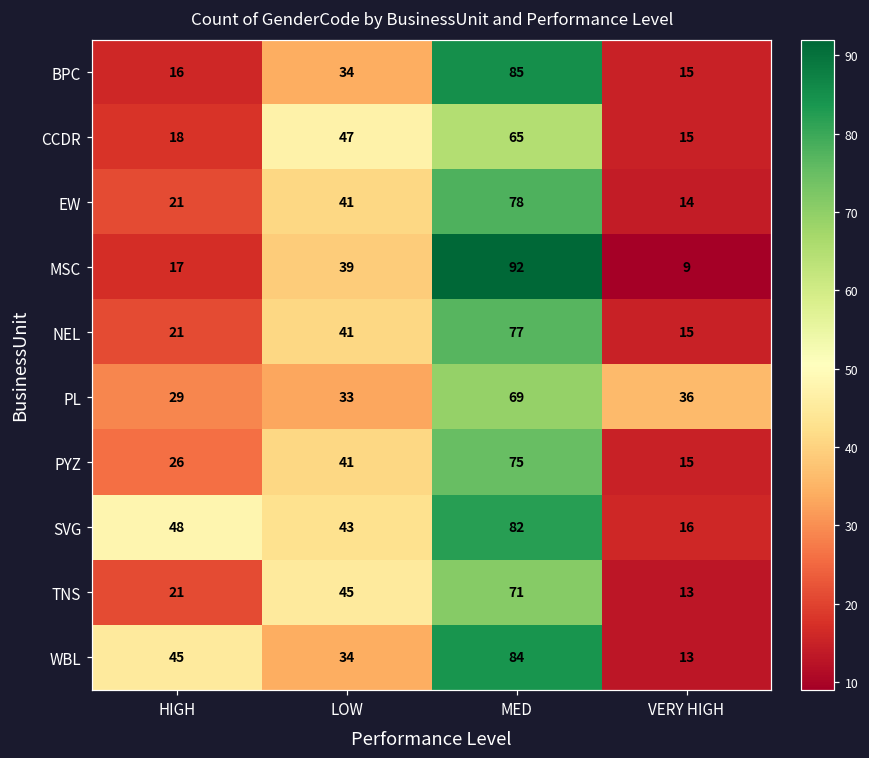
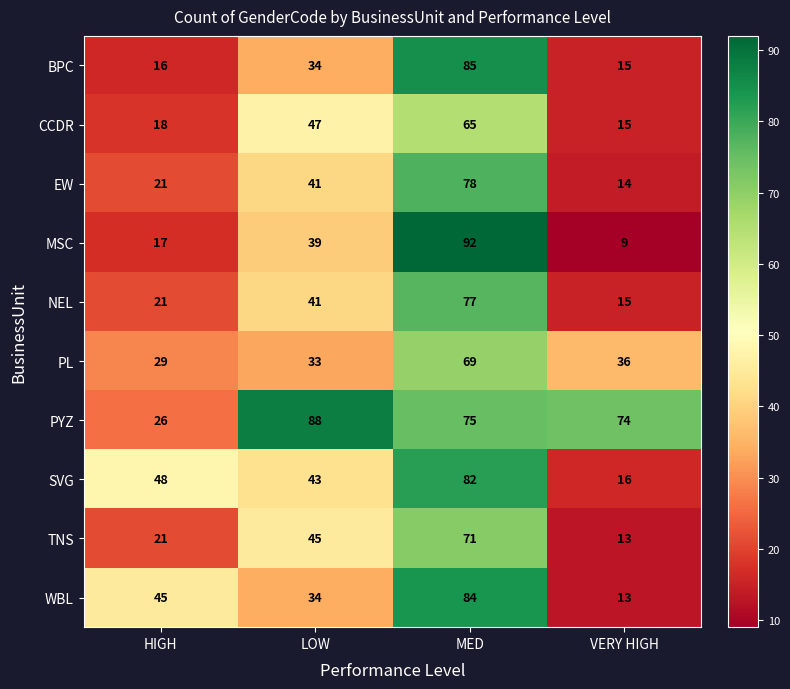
  {
    "BPC": {
      "HIGH": 16,
      "LOW": 34,
      "MED": 85,
      "VERY HIGH": 15
    },
    "CCDR": {
      "HIGH": 18,
      "LOW": 47,
      "MED": 65,
      "VERY HIGH": 15
    },
    "EW": {
      "HIGH": 21,
      "LOW": 41,
      "MED": 78,
      "VERY HIGH": 14
    },
    "MSC": {
      "HIGH": 17,
      "LOW": 39,
      "MED": 92,
      "VERY HIGH": 9
    },
    "NEL": {
      "HIGH": 21,
      "LOW": 41,
      "MED": 77,
      "VERY HIGH": 15
    },
    "PL": {
      "HIGH": 29,
      "LOW": 33,
      "MED": 69,
      "VERY HIGH": 36
    },
    "PYZ": {
      "HIGH": 26,
-     "LOW": 41,
+     "LOW": 88,
      "MED": 75,
-     "VERY HIGH": 15
+     "VERY HIGH": 74
    },
    "SVG": {
      "HIGH": 48,
      "LOW": 43,
      "MED": 82,
      "VERY HIGH": 16
    },
    "TNS": {
      "HIGH": 21,
      "LOW": 45,
      "MED": 71,
      "VERY HIGH": 13
    },
    "WBL": {
      "HIGH": 45,
      "LOW": 34,
      "MED": 84,
      "VERY HIGH": 13
    }
  }
